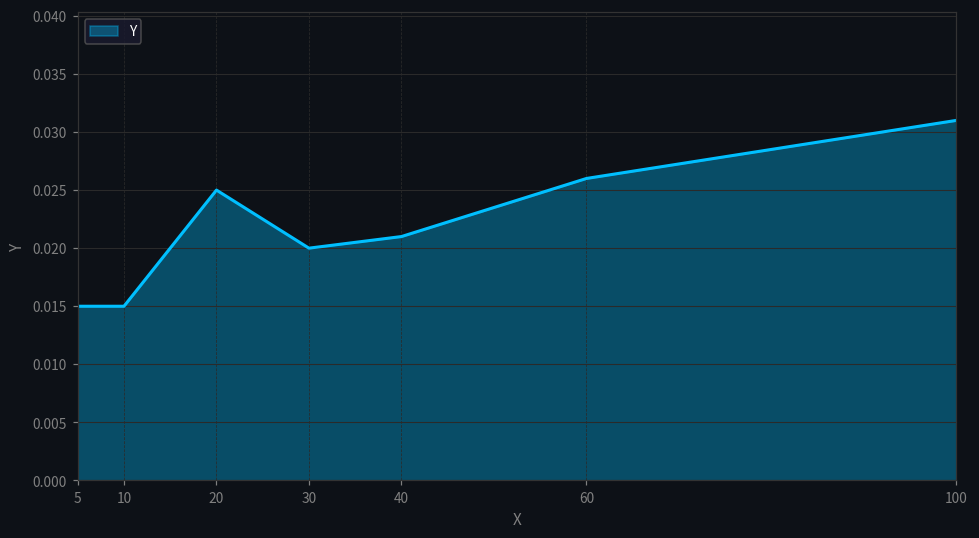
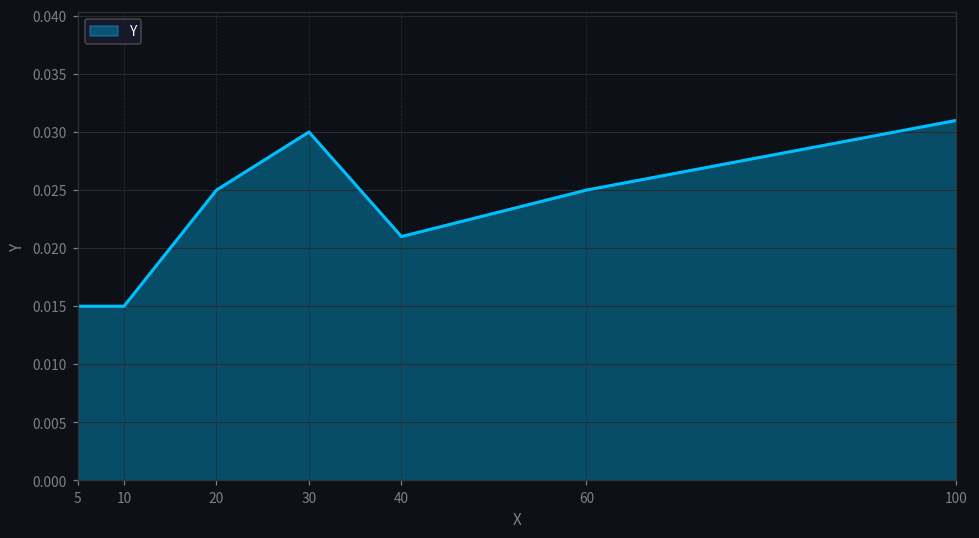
  {
    "5": 0.015,
    "10": 0.015,
    "20": 0.025,
-   "30": 0.02,
+   "30": 0.03,
    "40": 0.021,
-   "60": 0.026,
+   "60": 0.025,
    "100": 0.031
  }
